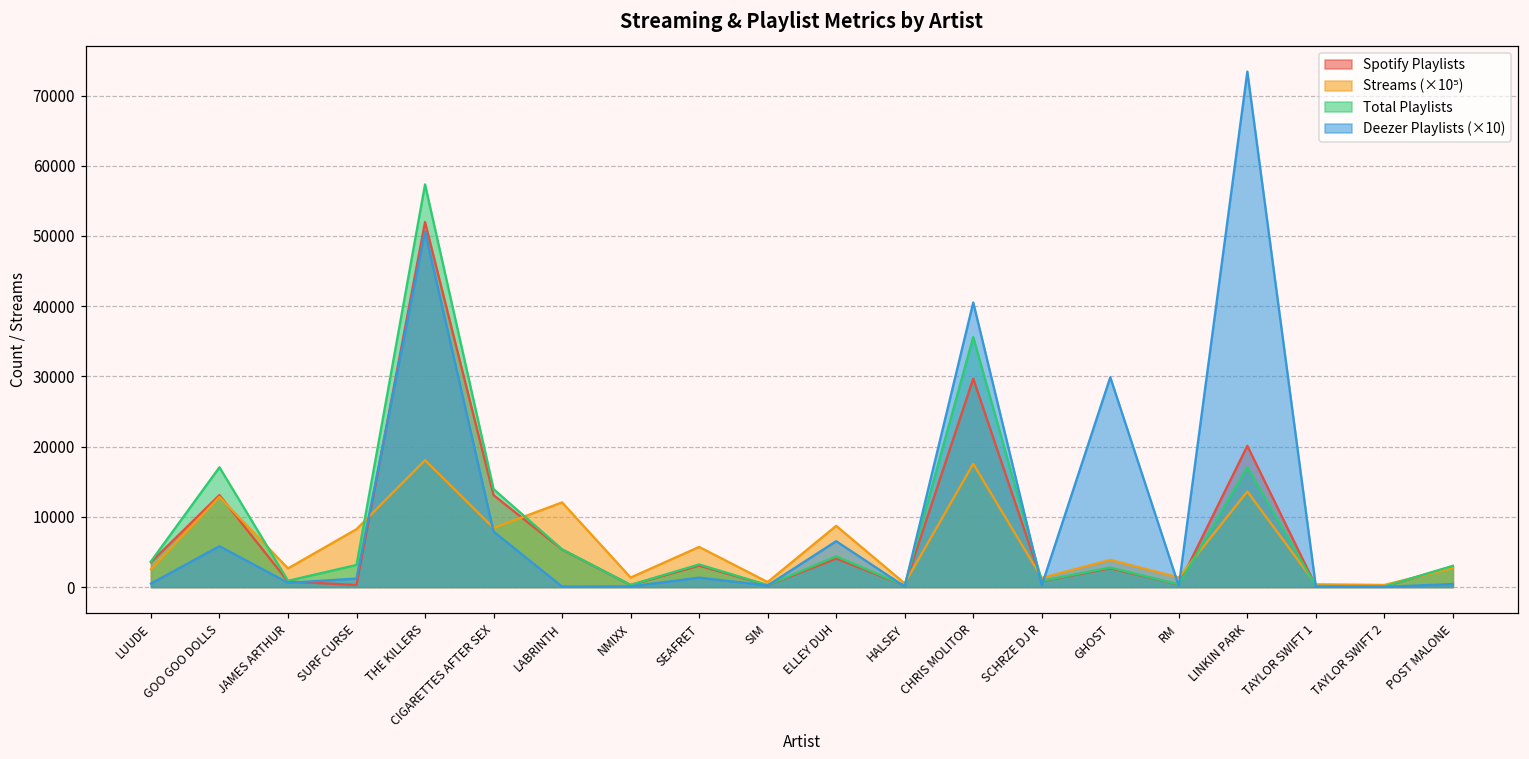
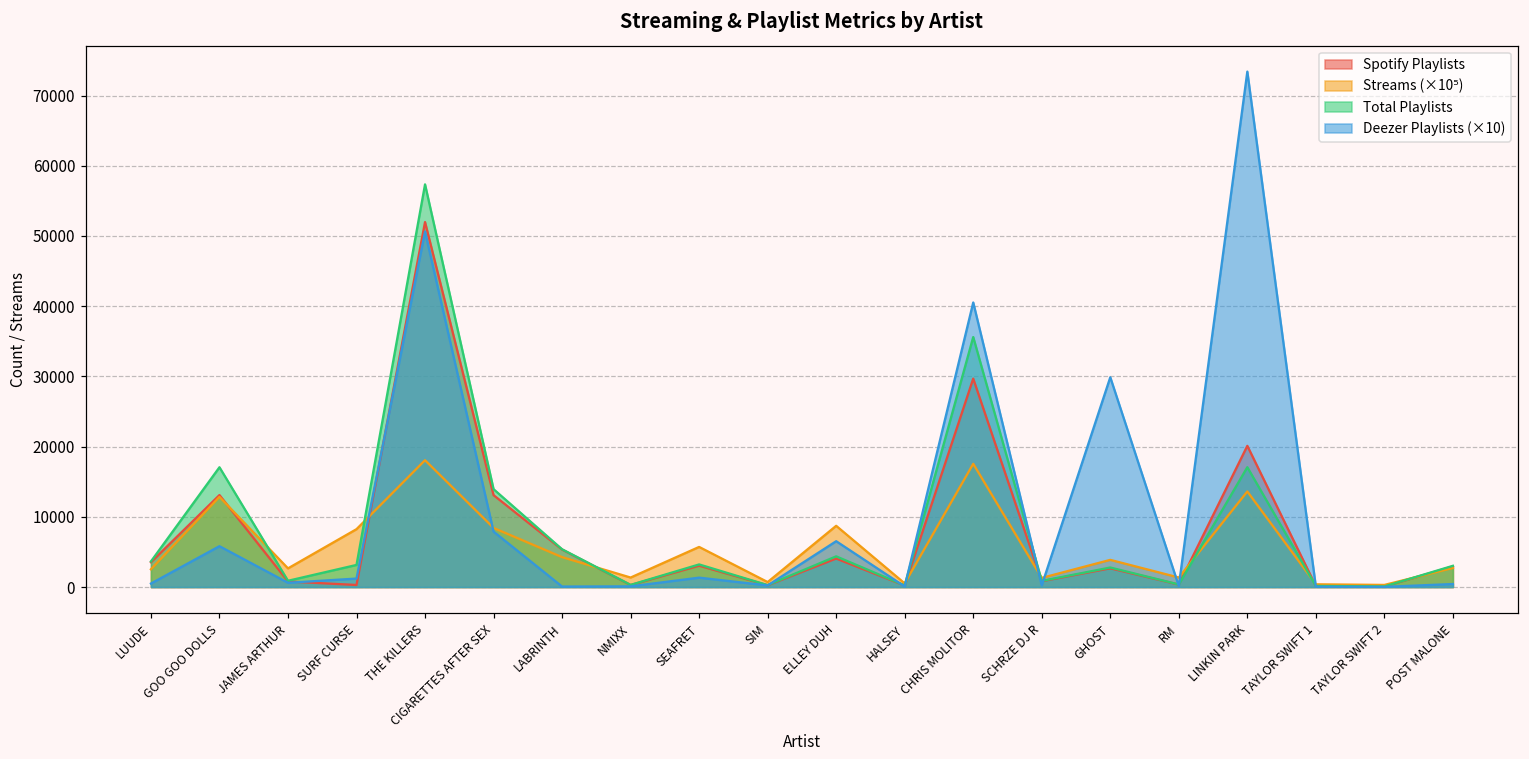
  {
    "Spotify Playlists": {
      "SURF CURSE": 0,
      "THE KILLERS": 52000,
      "CIGARETTES AFTER SEX": 13000,
      "CHRIS MOLITOR": 30000,
      "LINKIN PARK": 20000
    },
    "Streams (×10⁵)": {
      "LUUDE": 3000,
      "JAMES ARTHUR": 3000,
      "SURF CURSE": 8000,
      "THE KILLERS": 18000,
      "CIGARETTES AFTER SEX": 8000,
-     "LABRINTH": 12000,
+     "LABRINTH": 4000,
      "NMIXX": 1000,
      "SEAFRET": 6000,
      "SIM": 1000,
      "ELLEY DUH": 9000,
      "CHRIS MOLITOR": 18000,
      "SCHRZE DJ R": 1000,
      "GHOST": 4000,
      "RM": 1000,
      "LINKIN PARK": 14000
    },
    "Total Playlists": {
      "GOO GOO DOLLS": 17000,
      "SURF CURSE": 3000,
      "THE KILLERS": 57000,
      "CIGARETTES AFTER SEX": 14000,
      "CHRIS MOLITOR": 36000,
      "LINKIN PARK": 17000
    },
    "Deezer Playlists (×10)": {
      "LUUDE": 1000,
      "GOO GOO DOLLS": 6000,
      "SURF CURSE": 1000,
      "THE KILLERS": 51000,
      "CIGARETTES AFTER SEX": 8000,
      "LABRINTH": 0,
      "SEAFRET": 1000,
      "ELLEY DUH": 7000,
      "CHRIS MOLITOR": 41000,
      "SCHRZE DJ R": 0,
      "GHOST": 30000,
      "LINKIN PARK": 73000,
      "POST MALONE": 0
    }
  }
